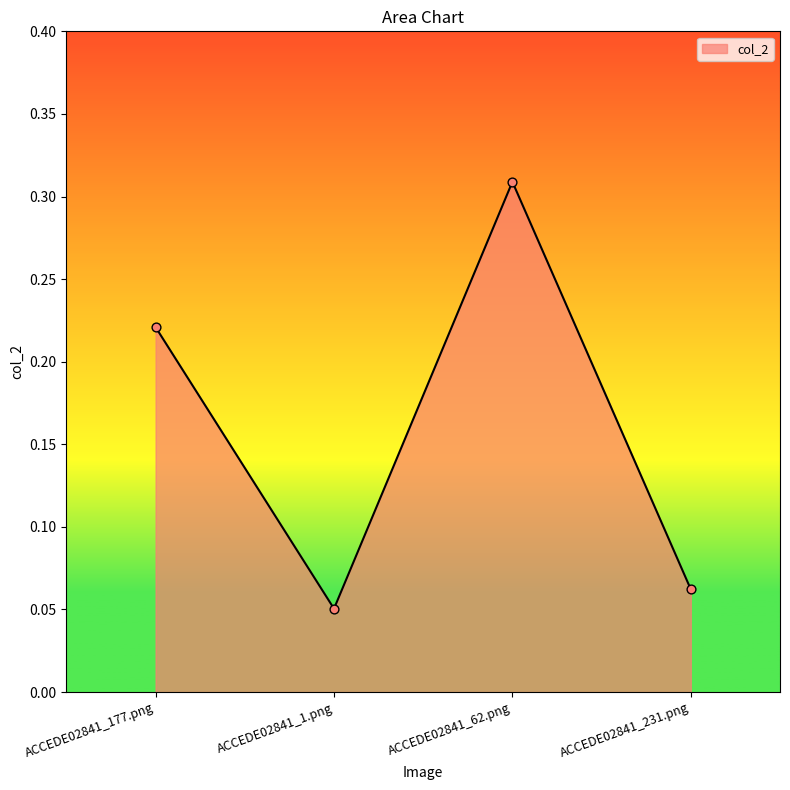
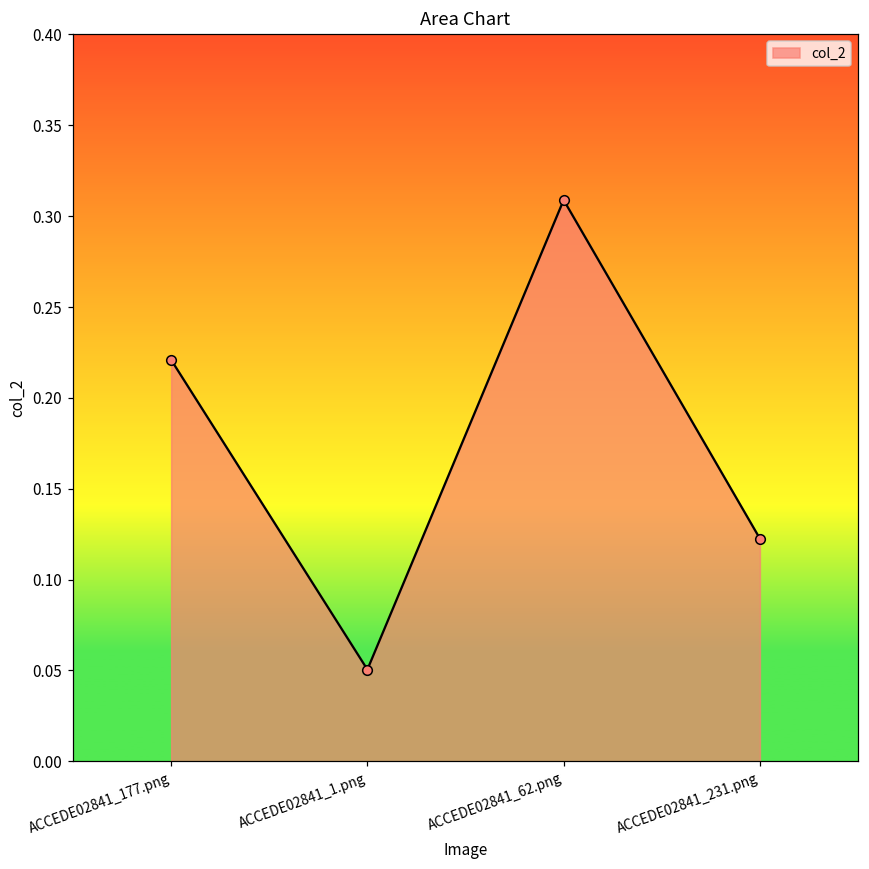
  {
    "ACCEDE02841_177.png": 0.221,
    "ACCEDE02841_1.png": 0.050,
    "ACCEDE02841_62.png": 0.309,
-   "ACCEDE02841_231.png": 0.062
+   "ACCEDE02841_231.png": 0.123
  }
